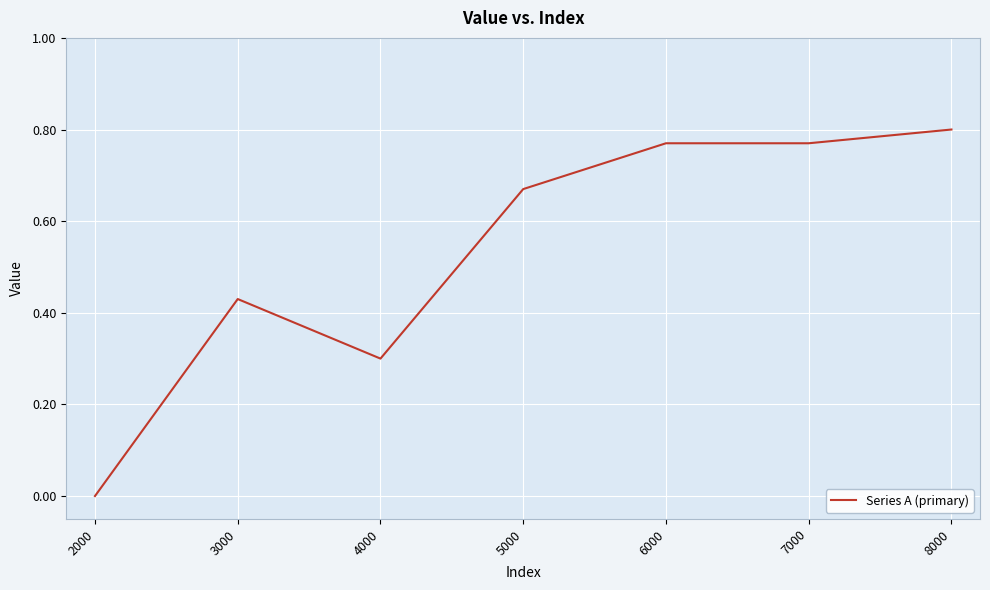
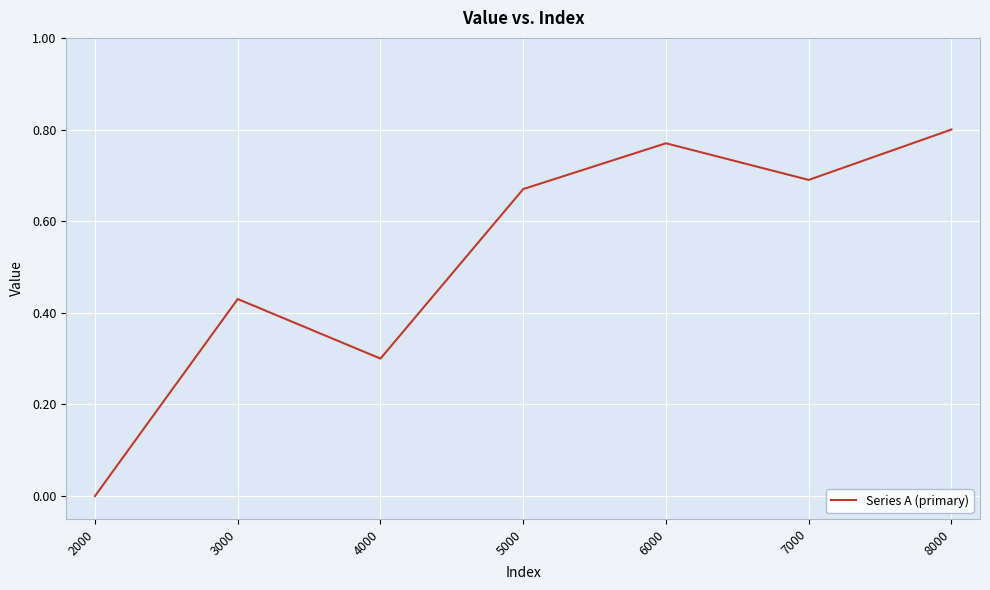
  {
    "2000": 0.00,
    "3000": 0.43,
    "4000": 0.30,
    "5000": 0.67,
    "6000": 0.77,
-   "7000": 0.77,
+   "7000": 0.69,
    "8000": 0.80
  }
